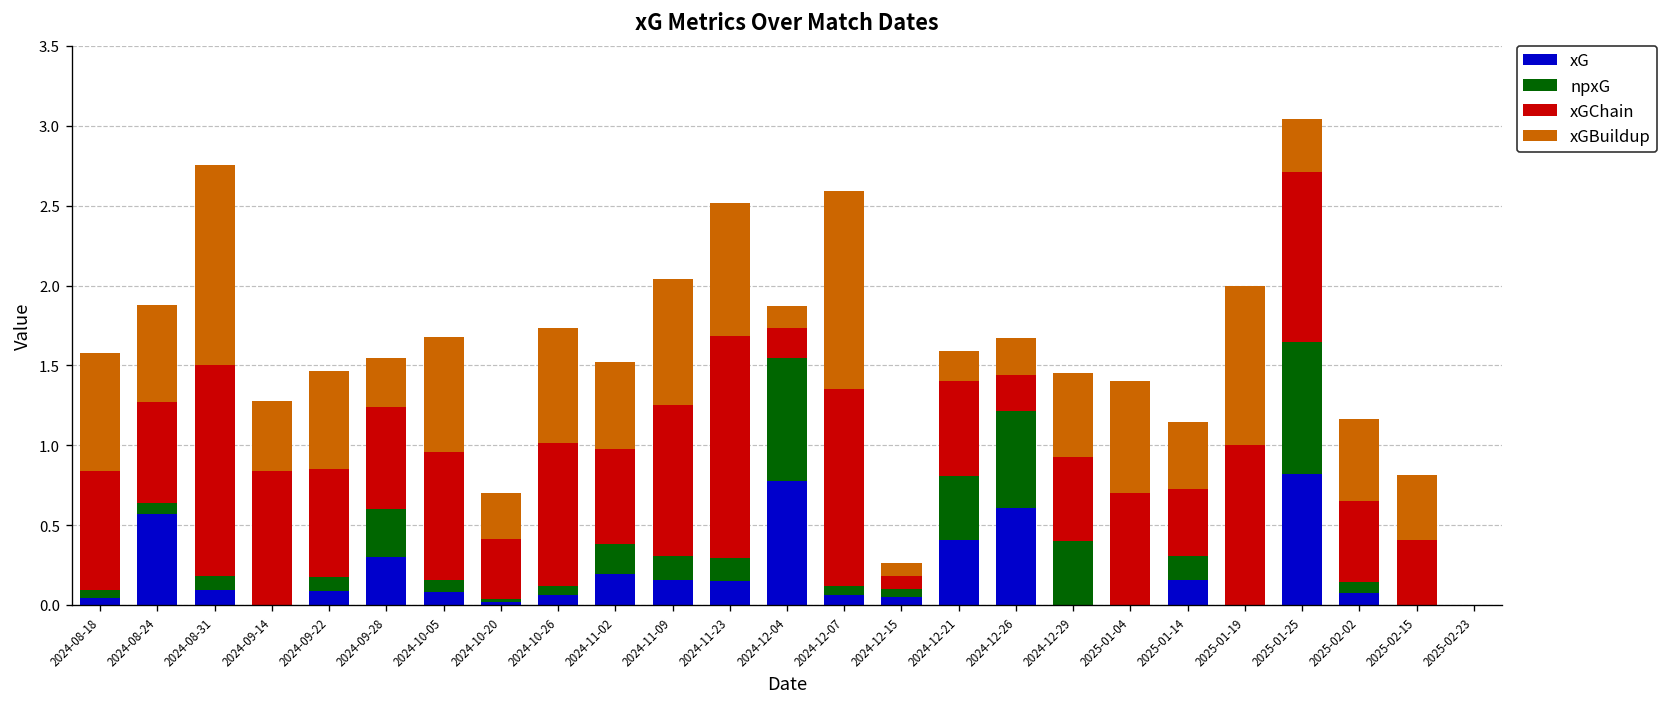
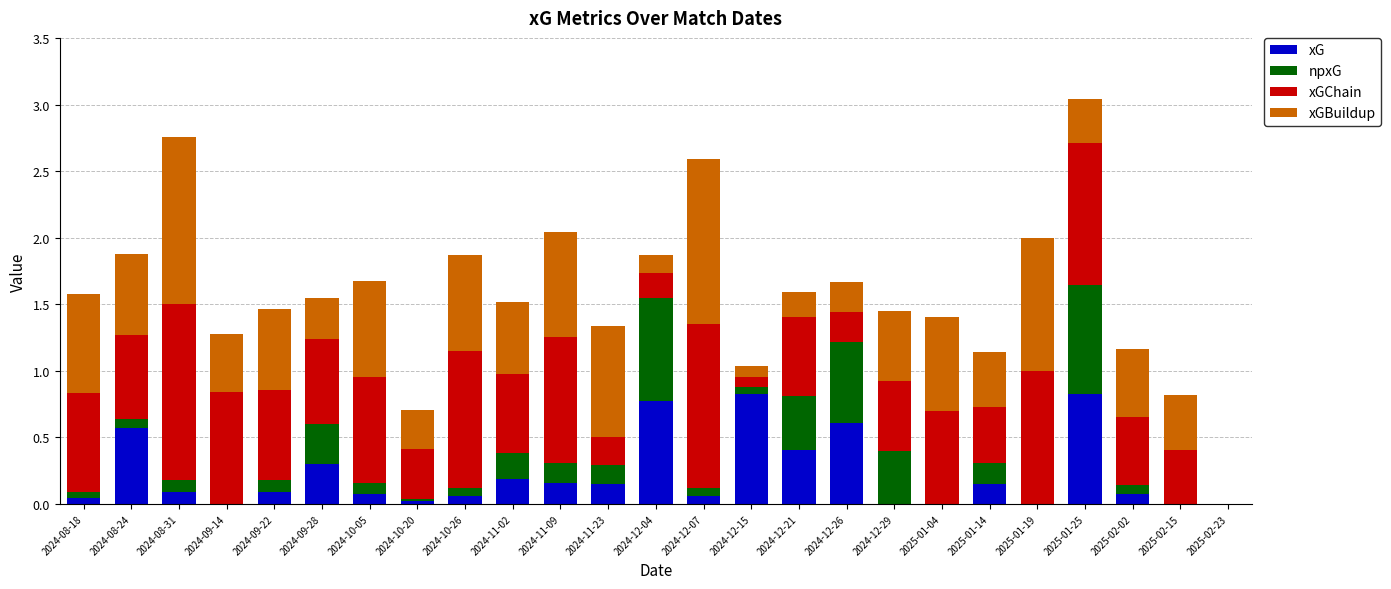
  {
    "xG": {
      "2024-08-18": 0.05,
      "2024-08-24": 0.57,
      "2024-08-31": 0.09,
      "2024-09-14": 0.00,
      "2024-09-22": 0.09,
      "2024-09-28": 0.30,
      "2024-10-05": 0.08,
      "2024-10-20": 0.02,
      "2024-10-26": 0.06,
      "2024-11-02": 0.19,
      "2024-11-09": 0.15,
      "2024-11-23": 0.15,
      "2024-12-04": 0.77,
      "2024-12-07": 0.06,
-     "2024-12-15": 0.05,
+     "2024-12-15": 0.82,
      "2024-12-21": 0.40,
      "2024-12-26": 0.61,
      "2024-12-29": 0.00,
      "2025-01-04": 0.00,
      "2025-01-14": 0.15,
      "2025-01-19": 0.00,
      "2025-01-25": 0.82,
      "2025-02-02": 0.07,
      "2025-02-15": 0.00,
      "2025-02-23": 0.00
    },
    "npxG": {
      "2024-08-18": 0.05,
      "2024-08-24": 0.07,
      "2024-08-31": 0.09,
      "2024-09-14": 0.00,
      "2024-09-22": 0.09,
      "2024-09-28": 0.30,
      "2024-10-05": 0.08,
      "2024-10-20": 0.02,
      "2024-10-26": 0.06,
      "2024-11-02": 0.19,
      "2024-11-09": 0.15,
      "2024-11-23": 0.15,
      "2024-12-04": 0.77,
      "2024-12-07": 0.06,
      "2024-12-15": 0.05,
      "2024-12-21": 0.40,
      "2024-12-26": 0.61,
      "2024-12-29": 0.40,
      "2025-01-04": 0.00,
      "2025-01-14": 0.15,
      "2025-01-19": 0.00,
      "2025-01-25": 0.82,
      "2025-02-02": 0.07,
      "2025-02-15": 0.00,
      "2025-02-23": 0.00
    },
    "xGChain": {
      "2024-08-18": 0.74,
      "2024-08-24": 0.63,
      "2024-08-31": 1.32,
      "2024-09-14": 0.84,
      "2024-09-22": 0.68,
      "2024-09-28": 0.64,
      "2024-10-05": 0.80,
      "2024-10-20": 0.37,
-     "2024-10-26": 0.89,
+     "2024-10-26": 1.03,
      "2024-11-02": 0.60,
      "2024-11-09": 0.94,
-     "2024-11-23": 1.39,
+     "2024-11-23": 0.21,
      "2024-12-04": 0.19,
      "2024-12-07": 1.24,
      "2024-12-15": 0.08,
      "2024-12-21": 0.59,
      "2024-12-26": 0.23,
      "2024-12-29": 0.52,
      "2025-01-04": 0.70,
      "2025-01-14": 0.42,
      "2025-01-19": 1.00,
      "2025-01-25": 1.07,
      "2025-02-02": 0.51,
      "2025-02-15": 0.41,
      "2025-02-23": 0.00
    },
    "xGBuildup": {
      "2024-08-18": 0.74,
      "2024-08-24": 0.61,
      "2024-08-31": 1.26,
      "2024-09-14": 0.44,
      "2024-09-22": 0.61,
      "2024-09-28": 0.31,
      "2024-10-05": 0.72,
      "2024-10-20": 0.29,
      "2024-10-26": 0.72,
      "2024-11-02": 0.54,
      "2024-11-09": 0.79,
      "2024-11-23": 0.83,
      "2024-12-04": 0.14,
      "2024-12-07": 1.24,
      "2024-12-15": 0.08,
      "2024-12-21": 0.19,
      "2024-12-26": 0.23,
      "2024-12-29": 0.52,
      "2025-01-04": 0.70,
      "2025-01-14": 0.42,
      "2025-01-19": 1.00,
      "2025-01-25": 0.33,
      "2025-02-02": 0.51,
      "2025-02-15": 0.41,
      "2025-02-23": 0.00
    }
  }
